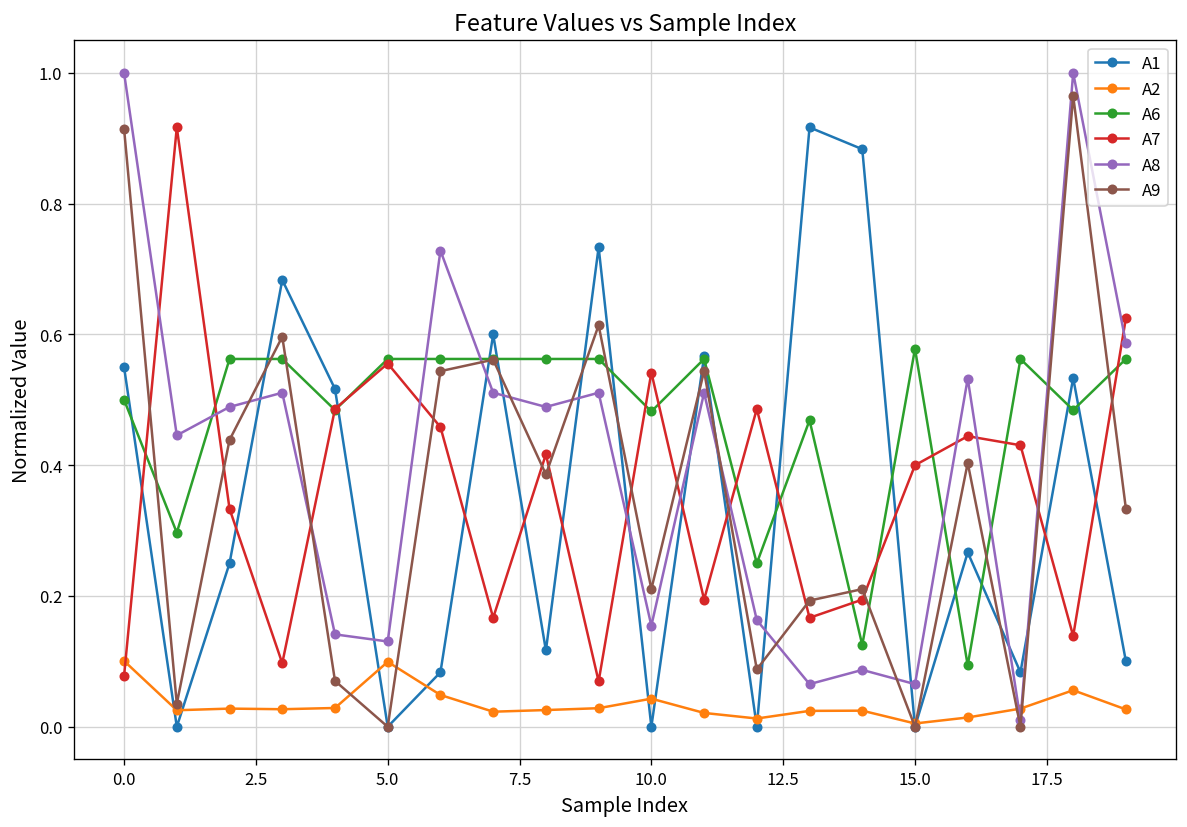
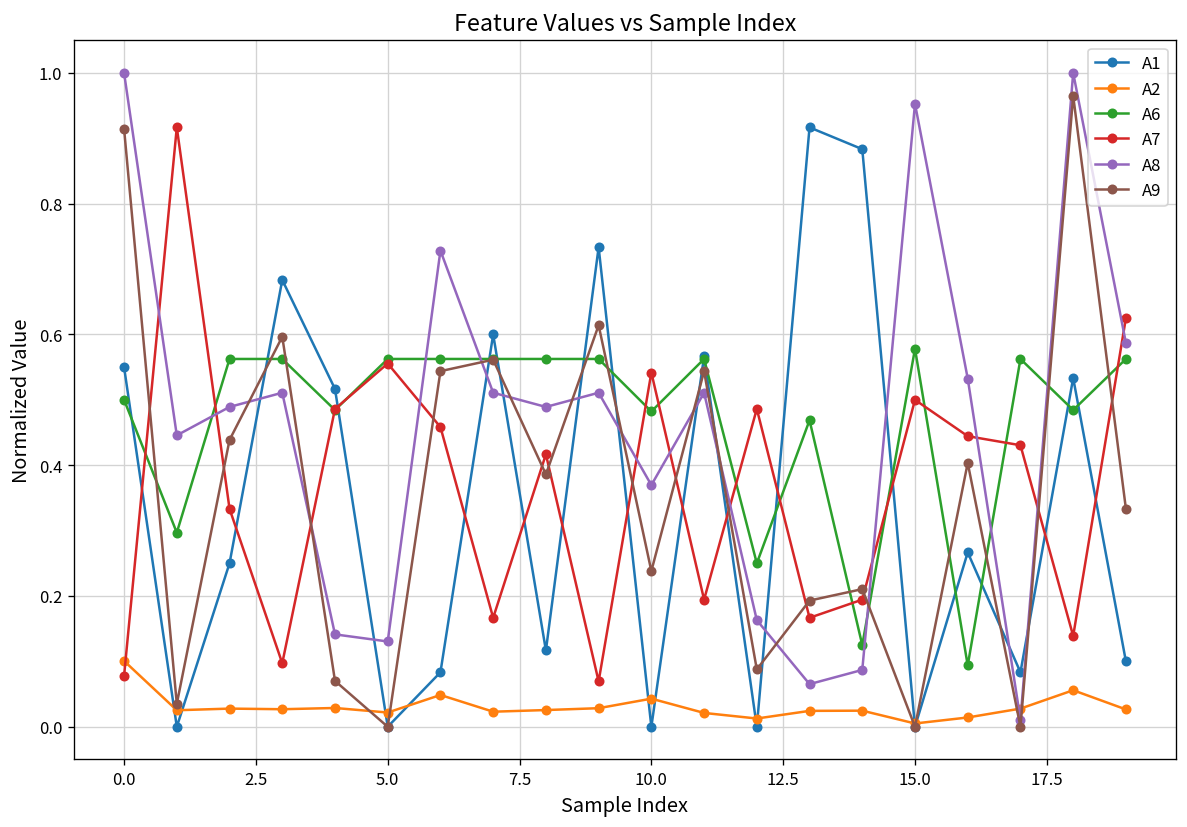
  {
    "A1": {
      "0.0": 0.55,
      "10.0": 0.00
    },
    "A2": {
      "0.0": 0.10,
-     "5.0": 0.10,
+     "5.0": 0.02,
      "10.0": 0.04,
      "15.0": 0.01
    },
    "A6": {
      "0.0": 0.50,
      "5.0": 0.56,
      "10.0": 0.48,
      "15.0": 0.58
    },
    "A7": {
      "0.0": 0.08,
      "5.0": 0.56,
      "10.0": 0.54,
-     "15.0": 0.4
+     "15.0": 0.5
    },
    "A8": {
      "0.0": 1.00,
      "5.0": 0.13,
-     "10.0": 0.15,
-     "15.0": 0.07
+     "10.0": 0.37,
+     "15.0": 0.95
    },
    "A9": {
      "0.0": 0.91,
-     "10.0": 0.21
+     "10.0": 0.24
    }
  }
